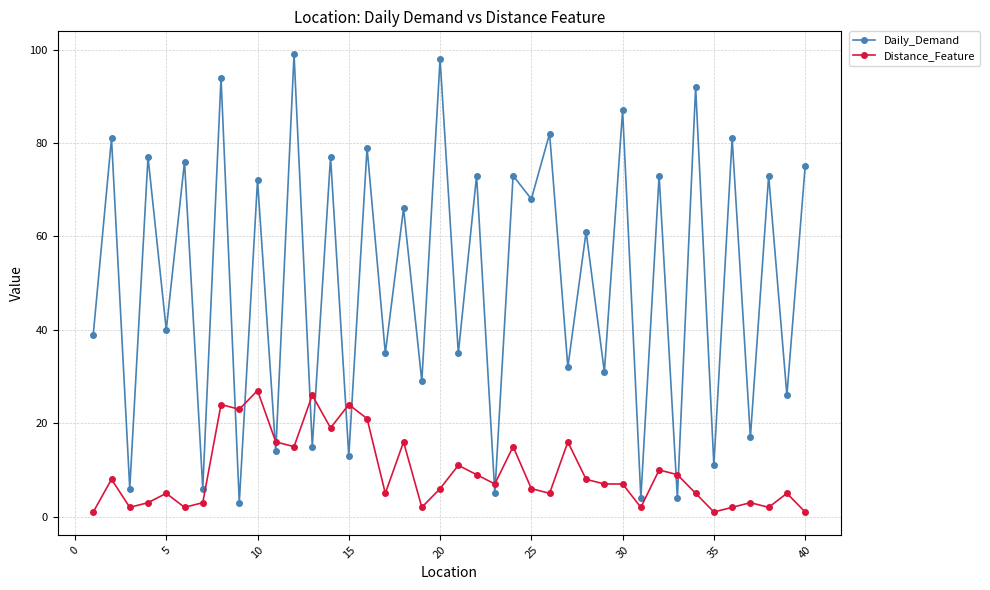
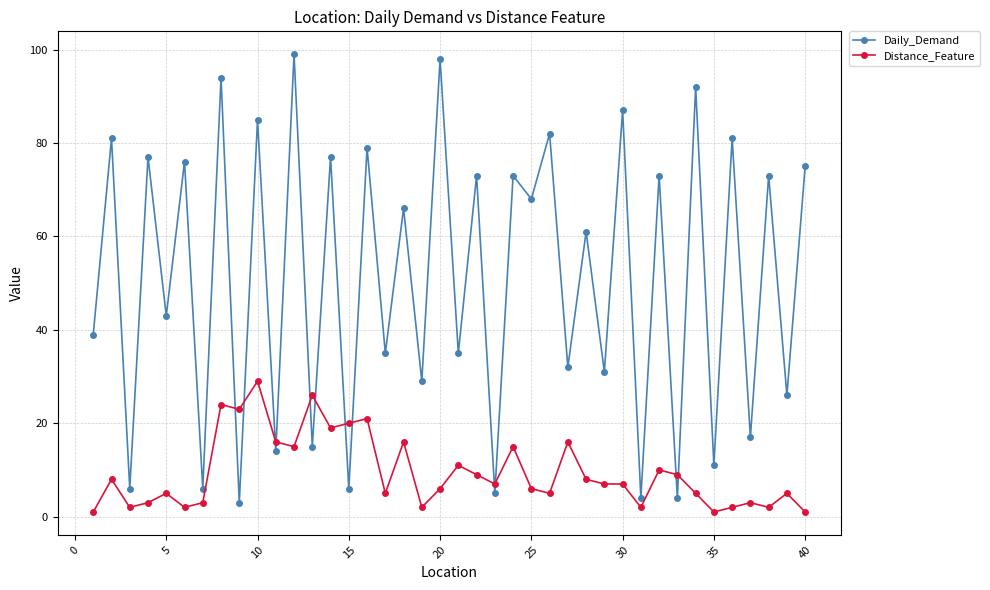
  {
    "Daily_Demand": {
-     "5": 40,
-     "10": 72,
-     "15": 13,
+     "5": 43,
+     "10": 85,
+     "15": 6,
      "20": 98,
      "25": 68,
      "30": 87,
      "35": 11,
      "40": 75
    },
    "Distance_Feature": {
      "5": 5,
-     "10": 27,
-     "15": 24,
+     "10": 29,
+     "15": 20,
      "20": 6,
      "25": 6,
      "30": 7,
      "35": 1,
      "40": 1
    }
  }
